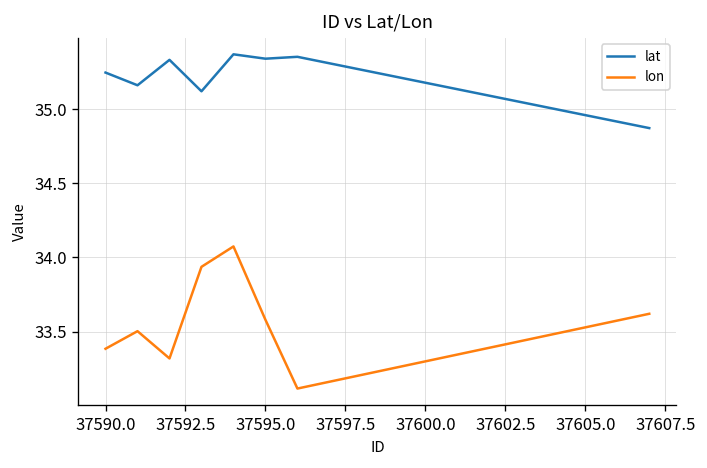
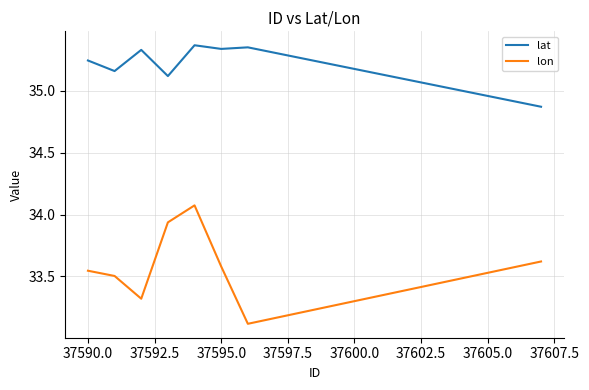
  {
    "lat": {
      "37590.0": 35.25,
      "37595.0": 35.34
    },
    "lon": {
-     "37590.0": 33.38,
+     "37590.0": 33.55,
      "37595.0": 33.58
    }
  }
